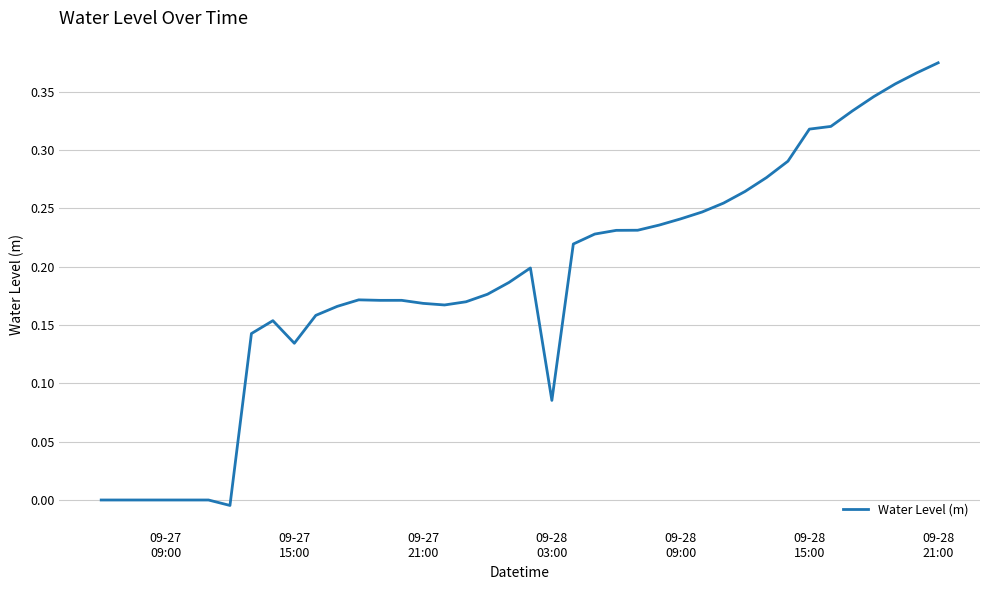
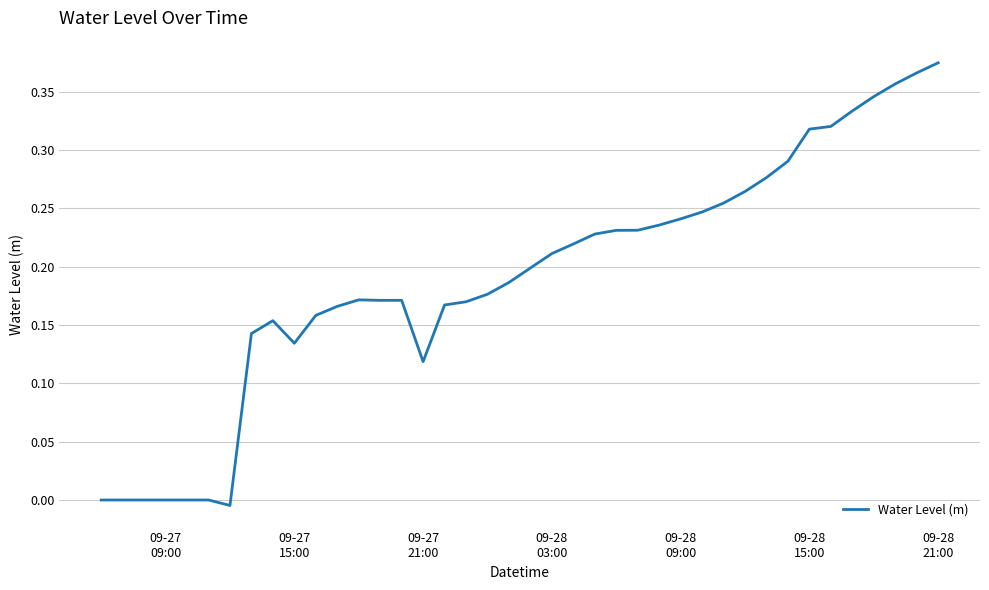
  {
    "09-27 09:00": 0.000,
    "09-27 15:00": 0.134,
-   "09-27 21:00": 0.169,
-   "09-28 03:00": 0.085,
+   "09-27 21:00": 0.119,
+   "09-28 03:00": 0.211,
    "09-28 09:00": 0.241,
    "09-28 15:00": 0.318,
    "09-28 21:00": 0.375
  }
